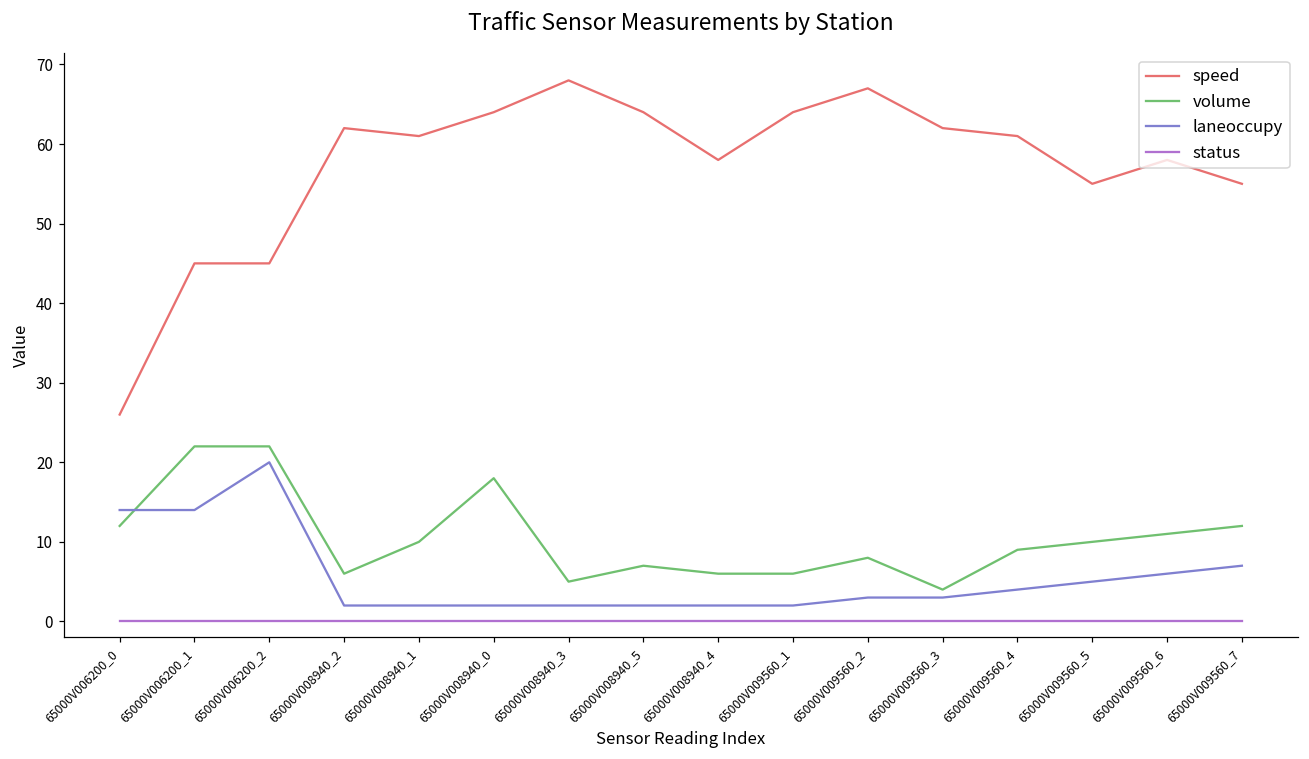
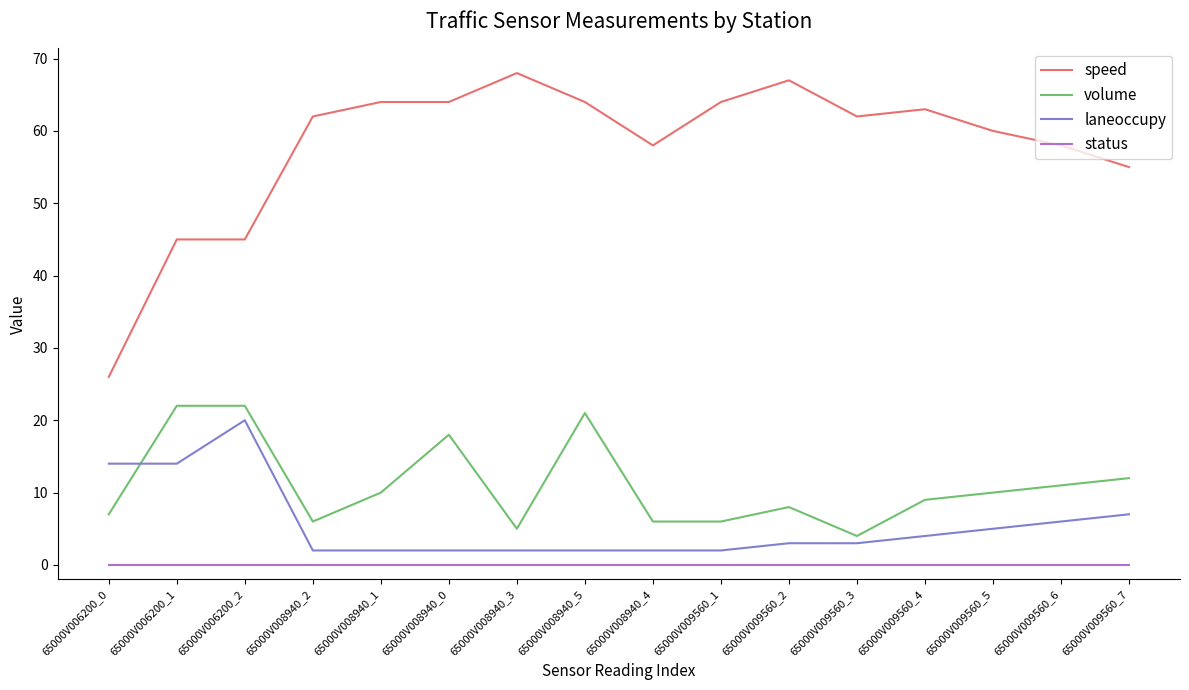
  {
    "speed": {
      "65000V006200_0": 26,
      "65000V006200_1": 45,
      "65000V006200_2": 45,
      "65000V008940_2": 62,
-     "65000V008940_1": 61,
+     "65000V008940_1": 64,
      "65000V008940_0": 64,
      "65000V008940_3": 68,
      "65000V008940_5": 64,
      "65000V008940_4": 58,
      "65000V009560_1": 64,
      "65000V009560_2": 67,
      "65000V009560_3": 62,
-     "65000V009560_4": 61,
-     "65000V009560_5": 55,
+     "65000V009560_4": 63,
+     "65000V009560_5": 60,
      "65000V009560_7": 55
    },
    "volume": {
-     "65000V006200_0": 12,
+     "65000V006200_0": 7,
      "65000V006200_1": 22,
      "65000V006200_2": 22,
      "65000V008940_2": 6,
      "65000V008940_1": 10,
      "65000V008940_0": 18,
      "65000V008940_3": 5,
-     "65000V008940_5": 7,
+     "65000V008940_5": 21,
      "65000V008940_4": 6,
      "65000V009560_1": 6,
      "65000V009560_2": 8,
      "65000V009560_3": 4,
      "65000V009560_4": 9,
      "65000V009560_5": 10,
      "65000V009560_6": 11,
      "65000V009560_7": 12
    }
  }
